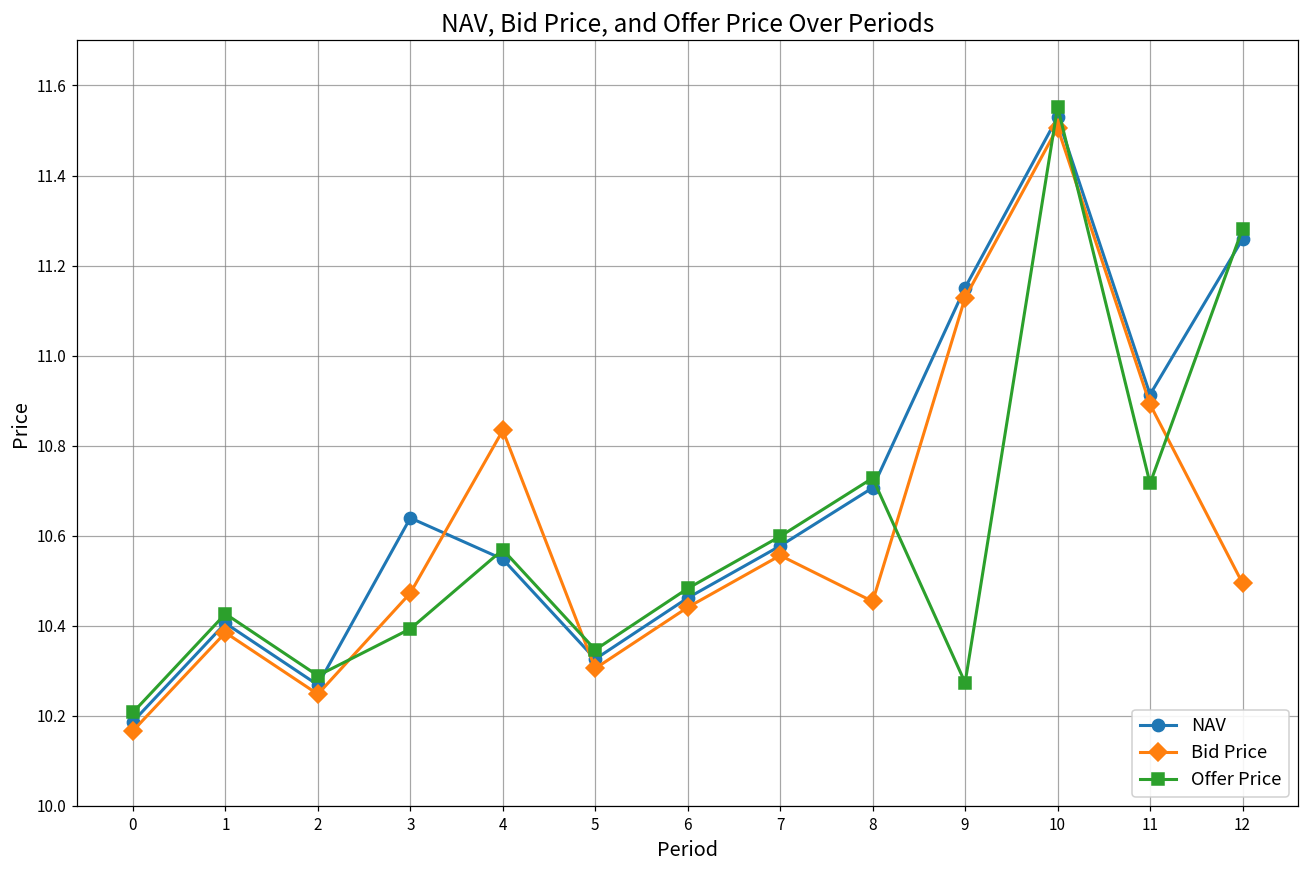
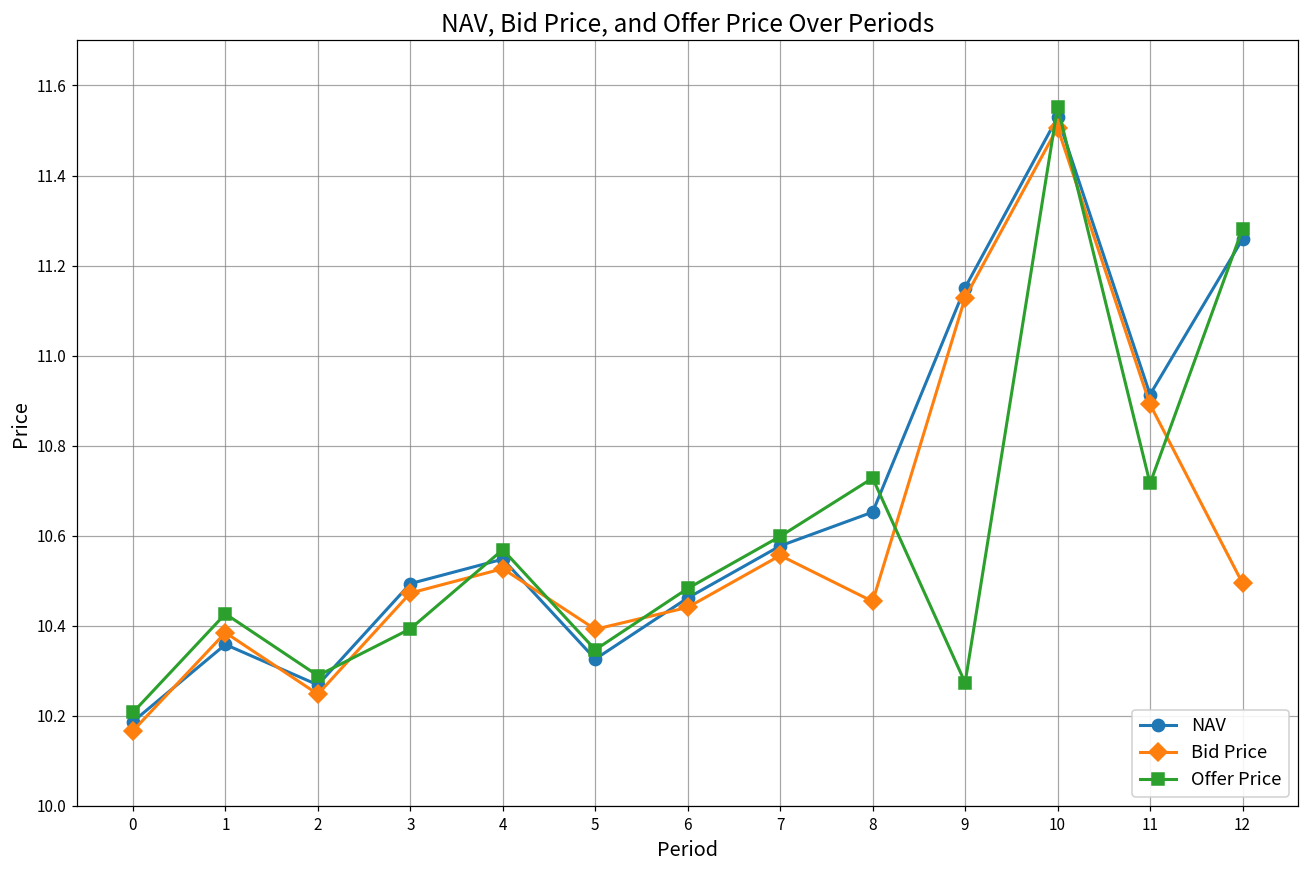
  {
    "NAV": {
      "0": 10.19,
-     "1": 10.41,
+     "1": 10.36,
      "2": 10.27,
-     "3": 10.64,
+     "3": 10.49,
      "4": 10.55,
      "5": 10.33,
      "6": 10.46,
      "7": 10.58,
-     "8": 10.71,
+     "8": 10.65,
      "9": 11.15,
      "10": 11.53,
      "11": 10.91,
      "12": 11.26
    },
    "Bid Price": {
      "0": 10.17,
      "1": 10.39,
      "2": 10.25,
      "3": 10.47,
-     "4": 10.83,
-     "5": 10.31,
+     "4": 10.53,
+     "5": 10.39,
      "6": 10.44,
      "7": 10.56,
      "8": 10.45,
      "9": 11.13,
      "10": 11.51,
      "11": 10.89,
      "12": 10.49
    },
    "Offer Price": {
      "0": 10.21,
      "1": 10.43,
      "2": 10.29,
      "3": 10.39,
      "4": 10.57,
      "5": 10.35,
      "6": 10.48,
      "7": 10.60,
      "8": 10.73,
      "9": 10.27,
      "10": 11.55,
      "11": 10.72,
      "12": 11.28
    }
  }
